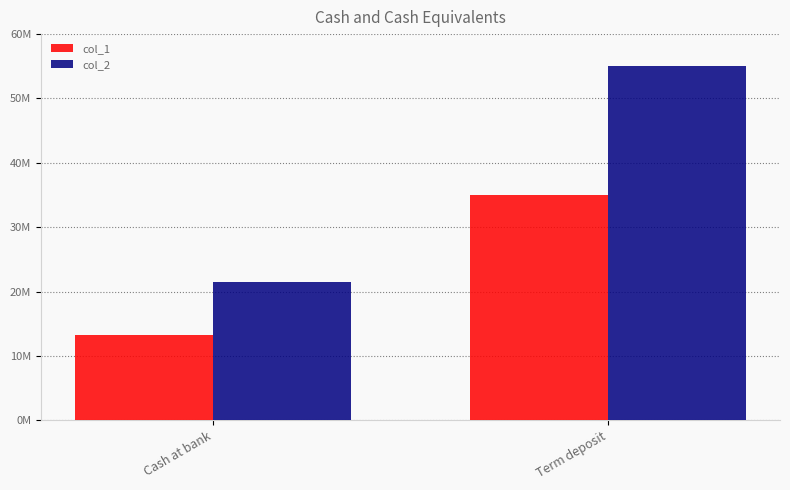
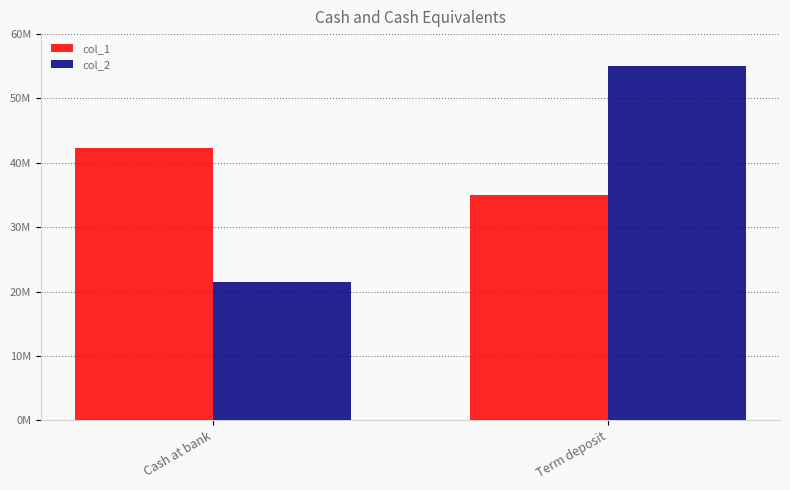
  {
    "col_1": {
-     "Cash at bank": 13000000,
+     "Cash at bank": 42000000,
      "Term deposit": 35000000
    },
    "col_2": {
      "Cash at bank": 22000000,
      "Term deposit": 55000000
    }
  }
